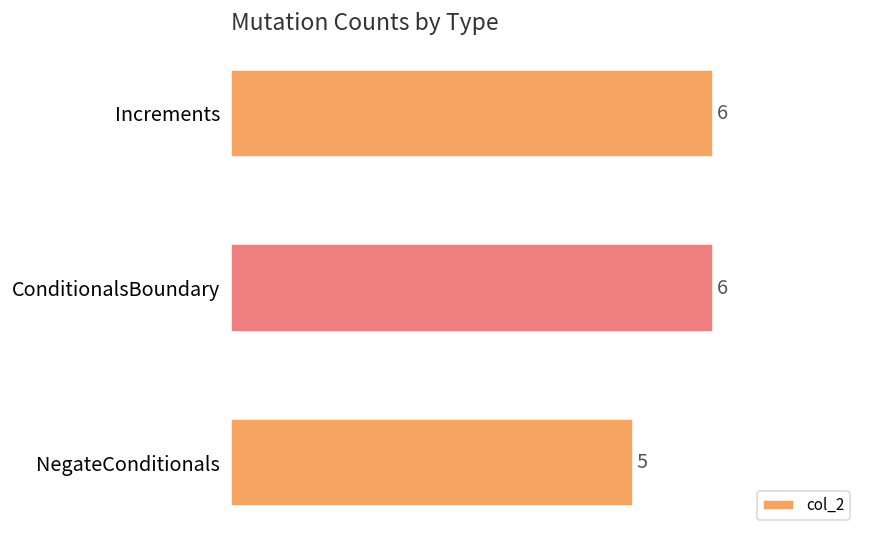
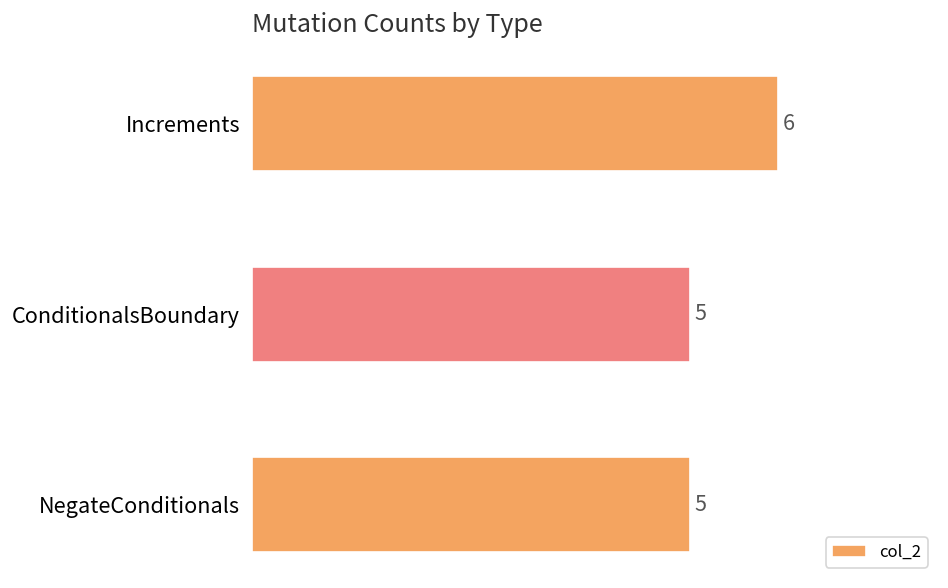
  {
    "Increments": 6,
-   "ConditionalsBoundary": 6,
+   "ConditionalsBoundary": 5,
    "NegateConditionals": 5
  }
